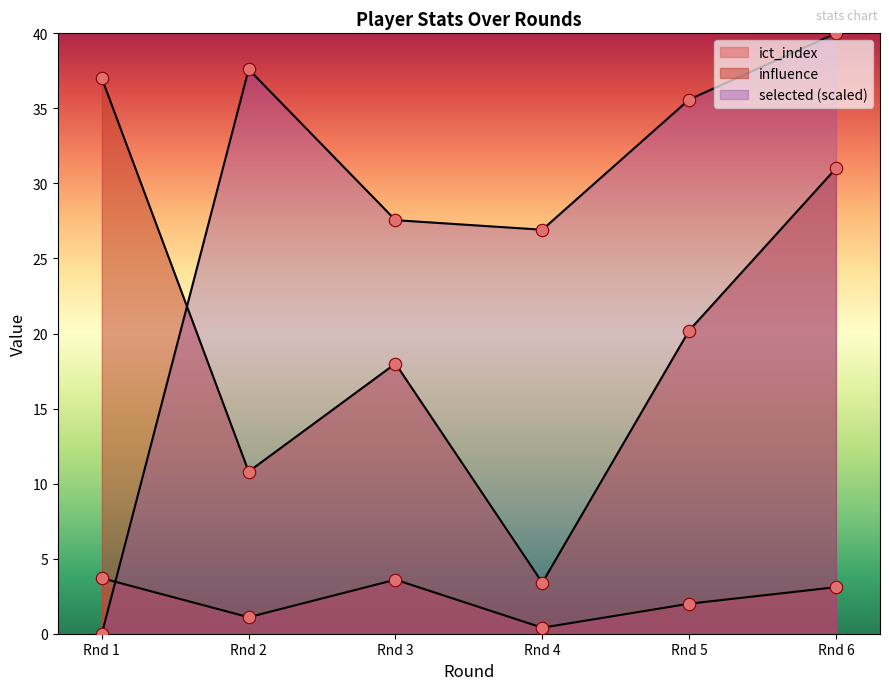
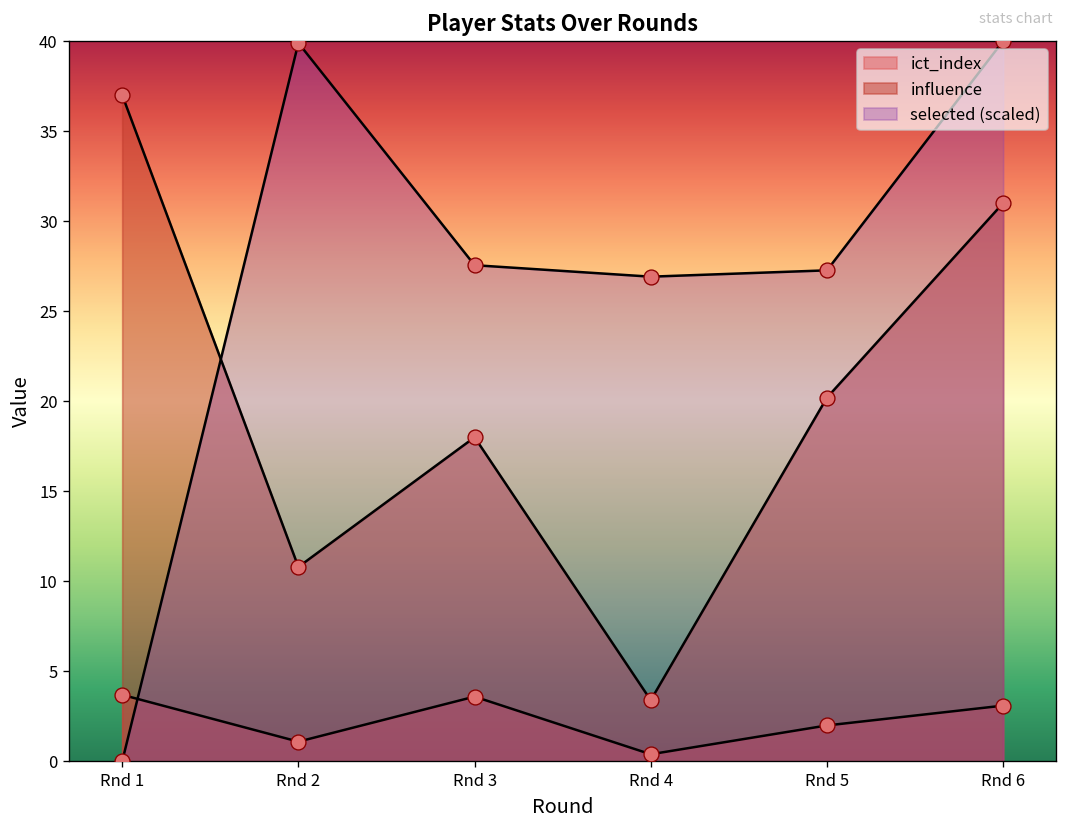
  {
    "selected (scaled)": {
-     "Rnd 2": 37.6,
-     "Rnd 5": 35.6
+     "Rnd 2": 39.9,
+     "Rnd 5": 27.3
    }
  }
